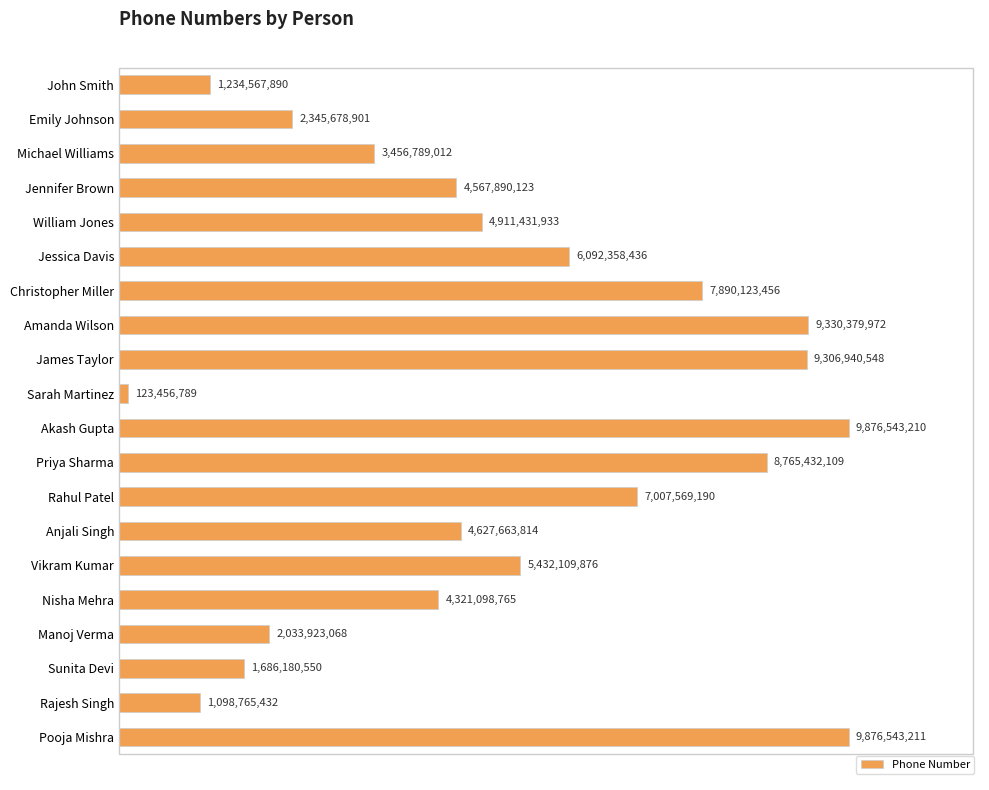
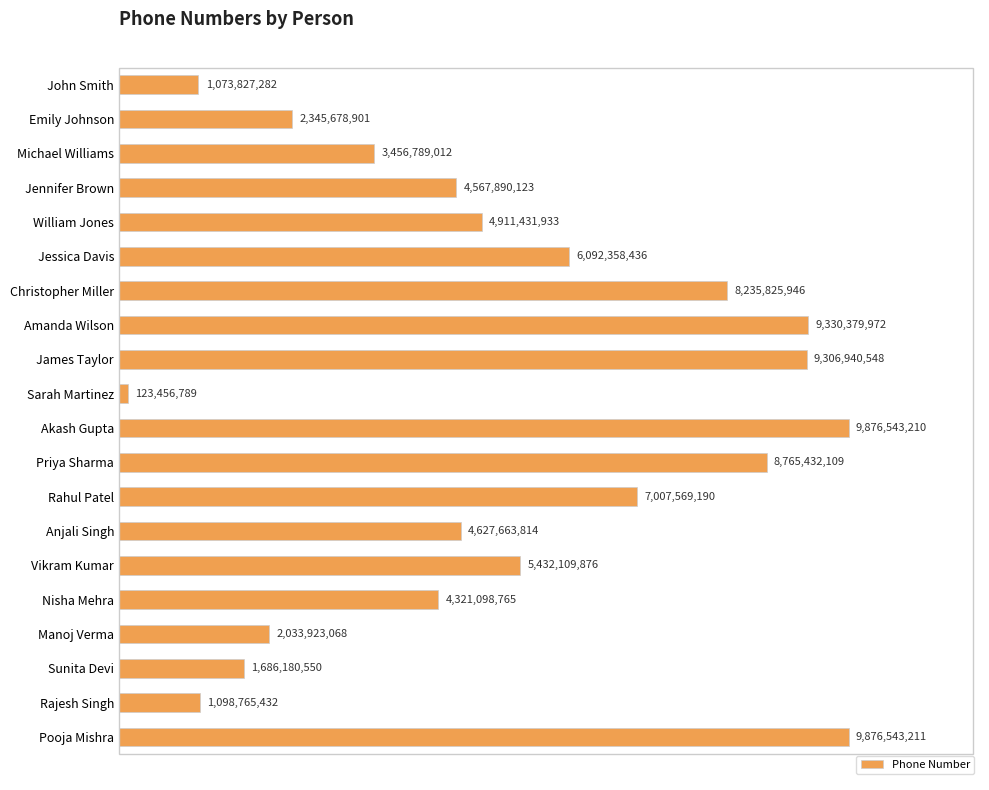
  {
-   "John Smith": "1,234,567,890",
+   "John Smith": "1,073,827,282",
    "Emily Johnson": "2,345,678,901",
    "Michael Williams": "3,456,789,012",
    "Jennifer Brown": "4,567,890,123",
    "William Jones": "4,911,431,933",
    "Jessica Davis": "6,092,358,436",
-   "Christopher Miller": "7,890,123,456",
+   "Christopher Miller": "8,235,825,946",
    "Amanda Wilson": "9,330,379,972",
    "James Taylor": "9,306,940,548",
    "Sarah Martinez": "123,456,789",
    "Akash Gupta": "9,876,543,210",
    "Priya Sharma": "8,765,432,109",
    "Rahul Patel": "7,007,569,190",
    "Anjali Singh": "4,627,663,814",
    "Vikram Kumar": "5,432,109,876",
    "Nisha Mehra": "4,321,098,765",
    "Manoj Verma": "2,033,923,068",
    "Sunita Devi": "1,686,180,550",
    "Rajesh Singh": "1,098,765,432",
    "Pooja Mishra": "9,876,543,211"
  }
